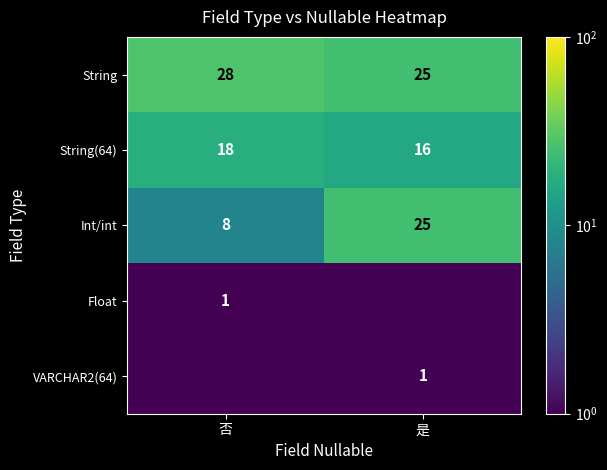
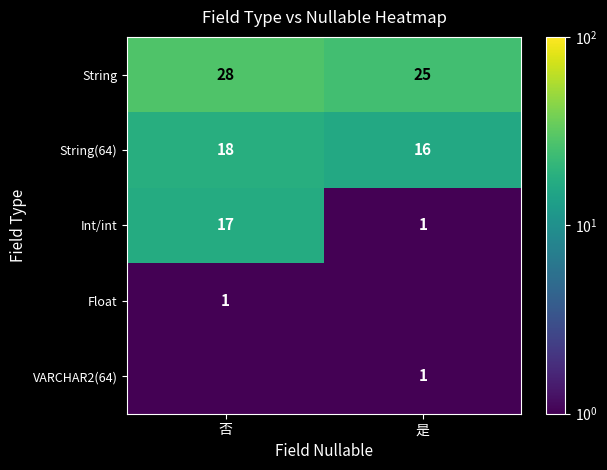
  {
    "String": {
      "否": 28,
      "是": 25
    },
    "String(64)": {
      "否": 18,
      "是": 16
    },
    "Int/int": {
-     "否": 8,
-     "是": 25
+     "否": 17,
+     "是": 1
    },
    "Float": {
      "否": 1
    },
    "VARCHAR2(64)": {
      "是": 1
    }
  }
